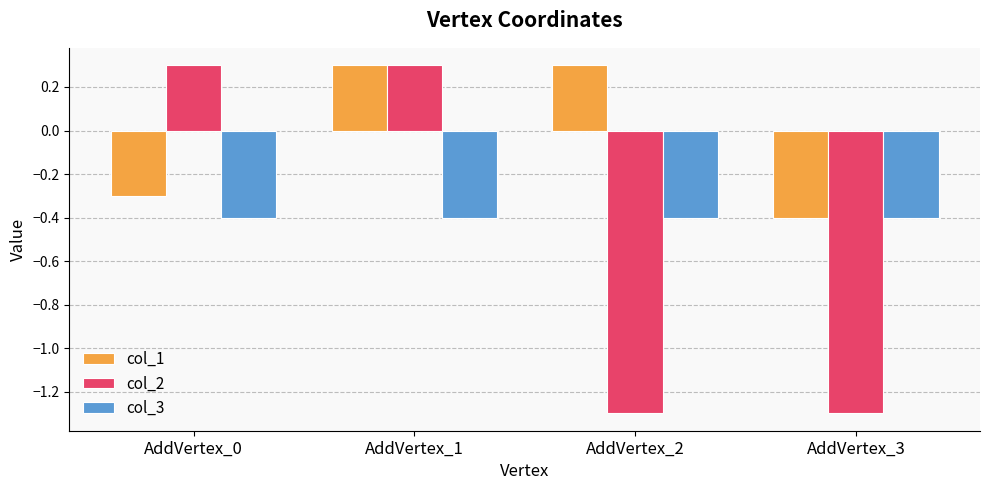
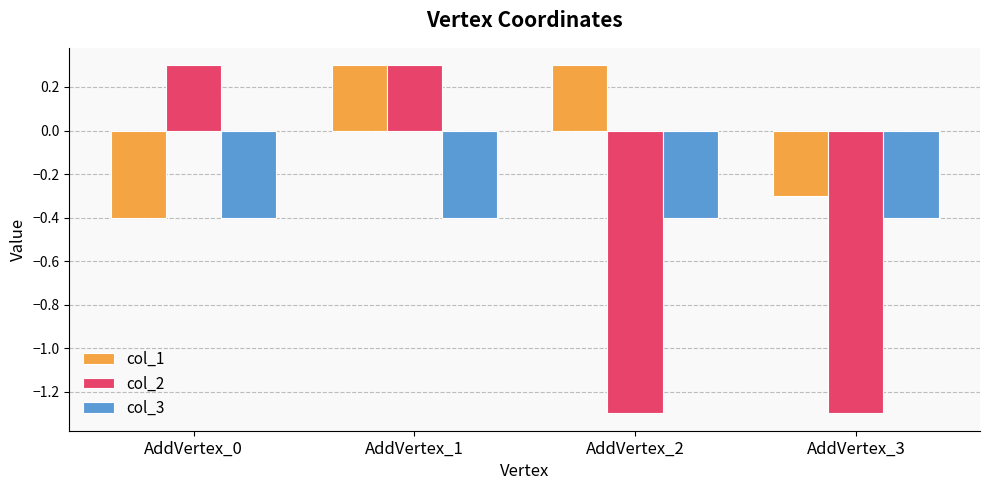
  {
    "col_1": {
-     "AddVertex_0": -0.3,
+     "AddVertex_0": -0.4,
      "AddVertex_1": 0.3,
      "AddVertex_2": 0.3,
-     "AddVertex_3": -0.4
+     "AddVertex_3": -0.3
    },
    "col_2": {
      "AddVertex_0": 0.3,
      "AddVertex_1": 0.3,
      "AddVertex_2": -1.3,
      "AddVertex_3": -1.3
    },
    "col_3": {
      "AddVertex_0": -0.4,
      "AddVertex_1": -0.4,
      "AddVertex_2": -0.4,
      "AddVertex_3": -0.4
    }
  }
